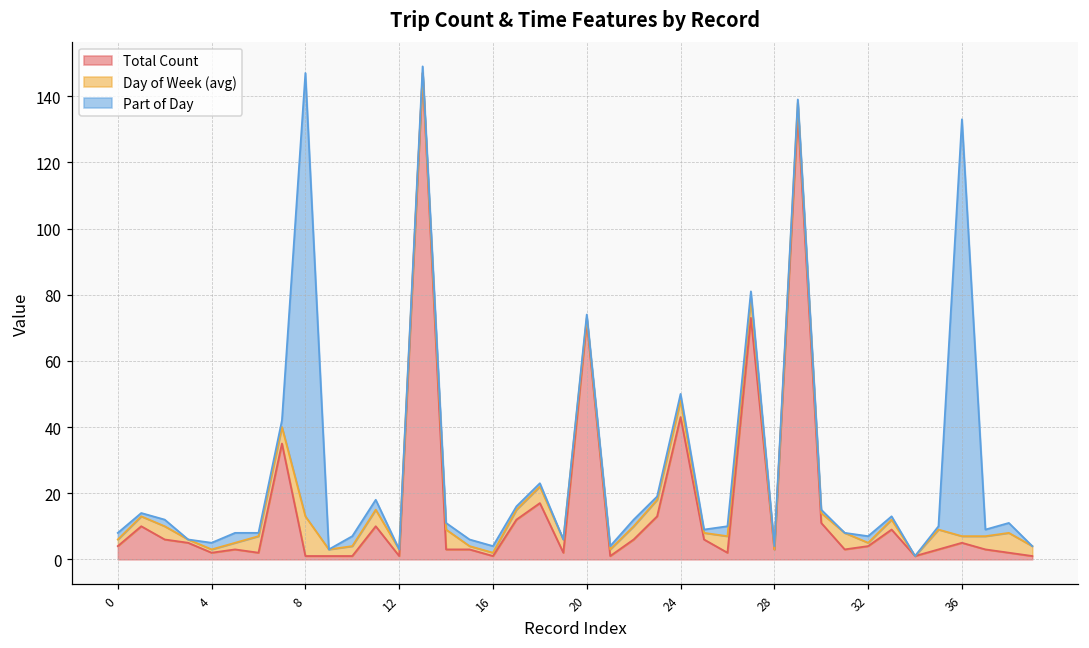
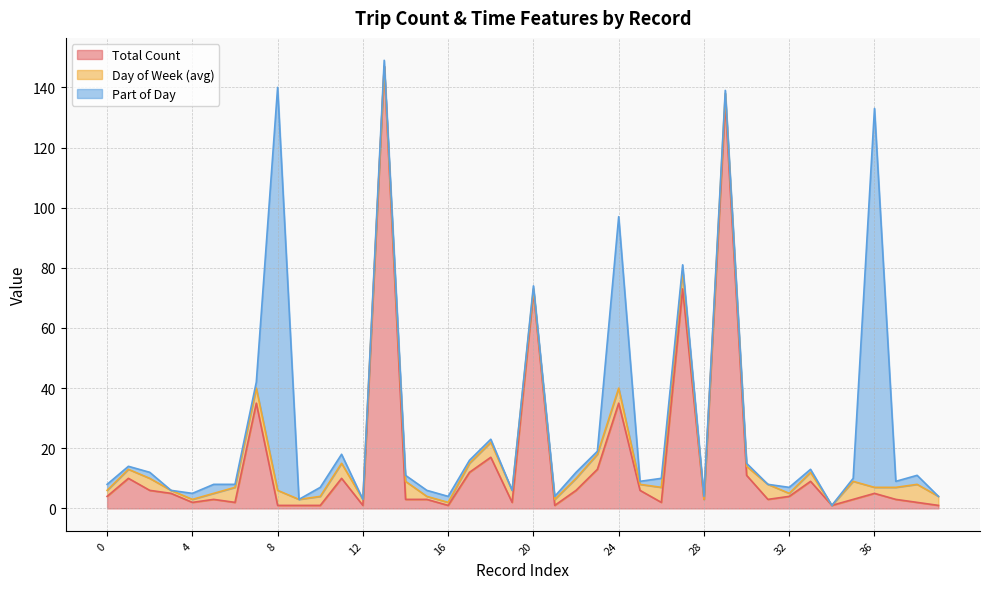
  {
    "Total Count": {
      "0": 4,
      "4": 2,
      "8": 1,
      "12": 1,
      "16": 1,
      "20": 72,
-     "24": 43,
+     "24": 35,
      "32": 4,
      "36": 5
    },
    "Day of Week (avg)": {
      "0": 2,
      "4": 1,
-     "8": 12,
+     "8": 5,
      "16": 1,
      "20": 1,
      "24": 5,
      "32": 1,
      "36": 2
    },
    "Part of Day": {
      "0": 2,
      "4": 2,
      "8": 134,
      "16": 2,
      "20": 1,
-     "24": 2,
+     "24": 57,
      "28": 1,
      "32": 2,
      "36": 126
    }
  }
